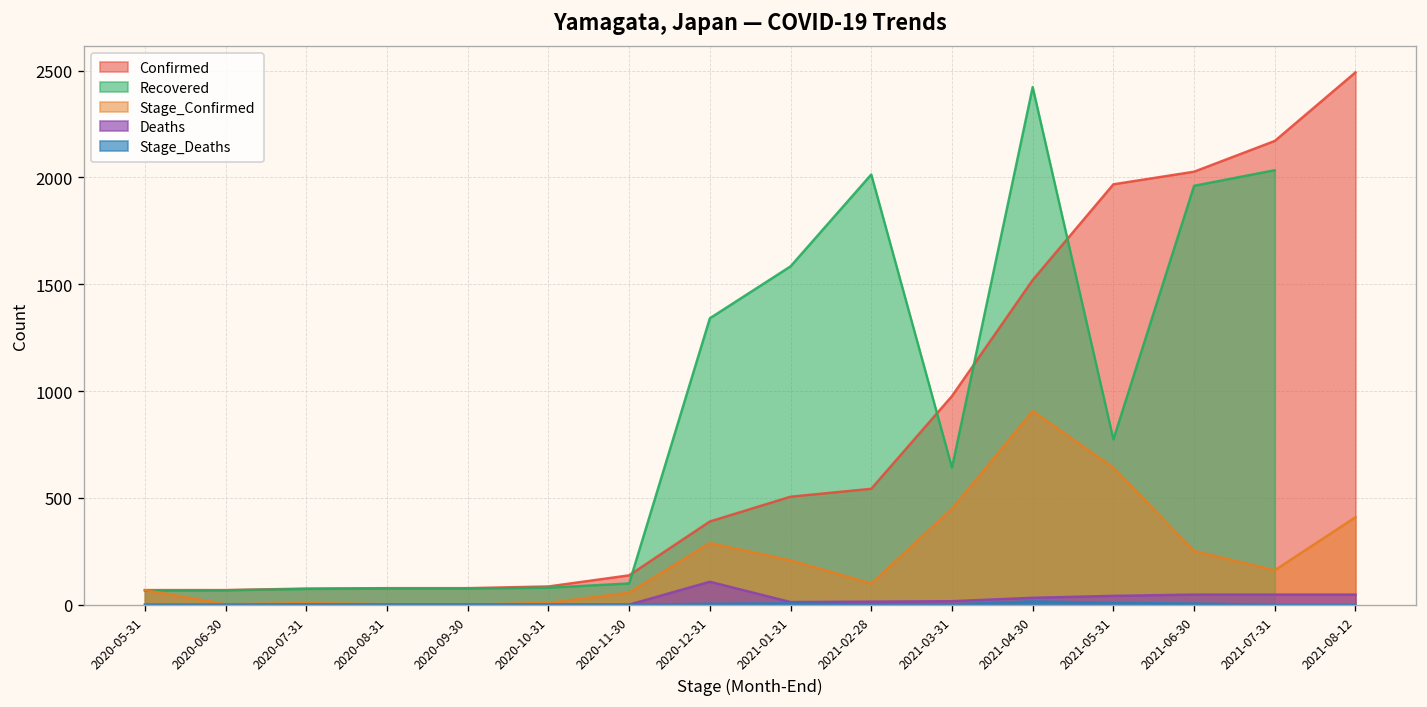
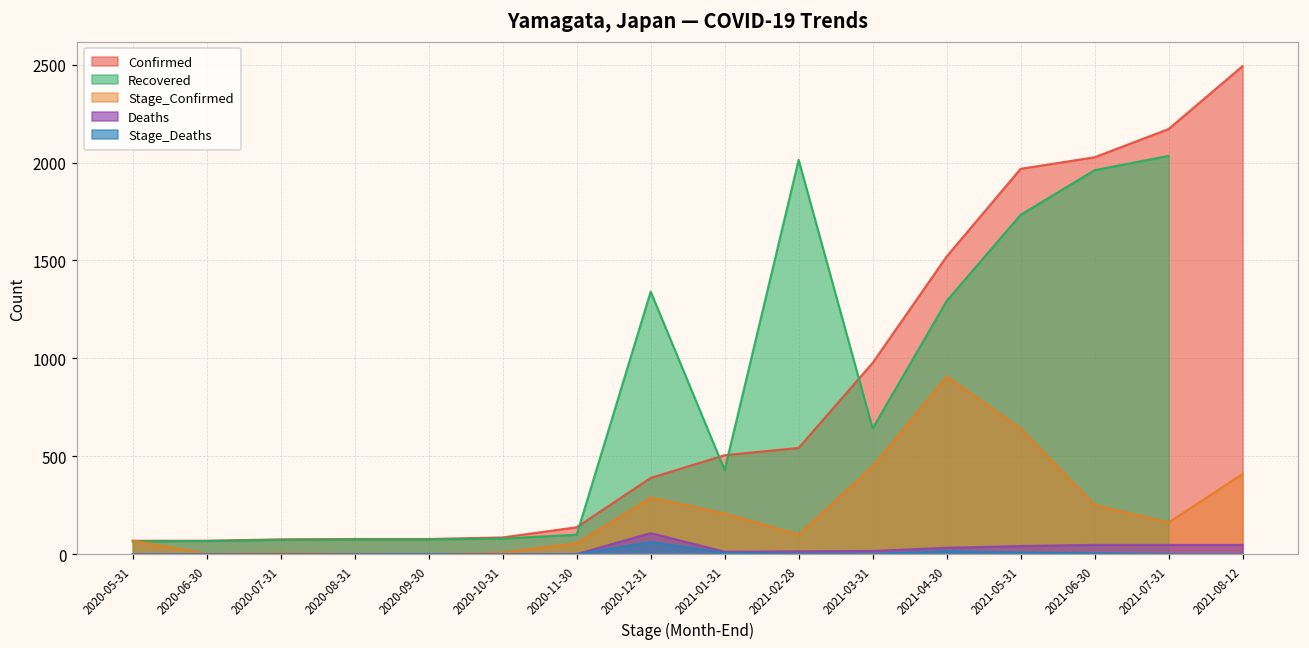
  {
    "Recovered": {
      "2020-11-30": 100,
      "2020-12-31": 1340,
-     "2021-01-31": 1580,
+     "2021-01-31": 430,
      "2021-02-28": 2010,
      "2021-03-31": 640,
-     "2021-04-30": 2420,
-     "2021-05-31": 770,
+     "2021-04-30": 1290,
+     "2021-05-31": 1730,
      "2021-06-30": 1960,
      "2021-07-31": 2030
    },
    "Deaths": {
      "2020-12-31": 110,
      "2021-03-31": 20,
      "2021-04-30": 30,
      "2021-05-31": 40,
      "2021-06-30": 50,
      "2021-07-31": 50,
      "2021-08-12": 50
    },
    "Stage_Deaths": {
-     "2020-12-31": 10,
+     "2020-12-31": 60,
      "2021-03-31": 0,
      "2021-04-30": 20,
      "2021-05-31": 10,
      "2021-06-30": 10,
      "2021-07-31": 0,
      "2021-08-12": 0
    }
  }
